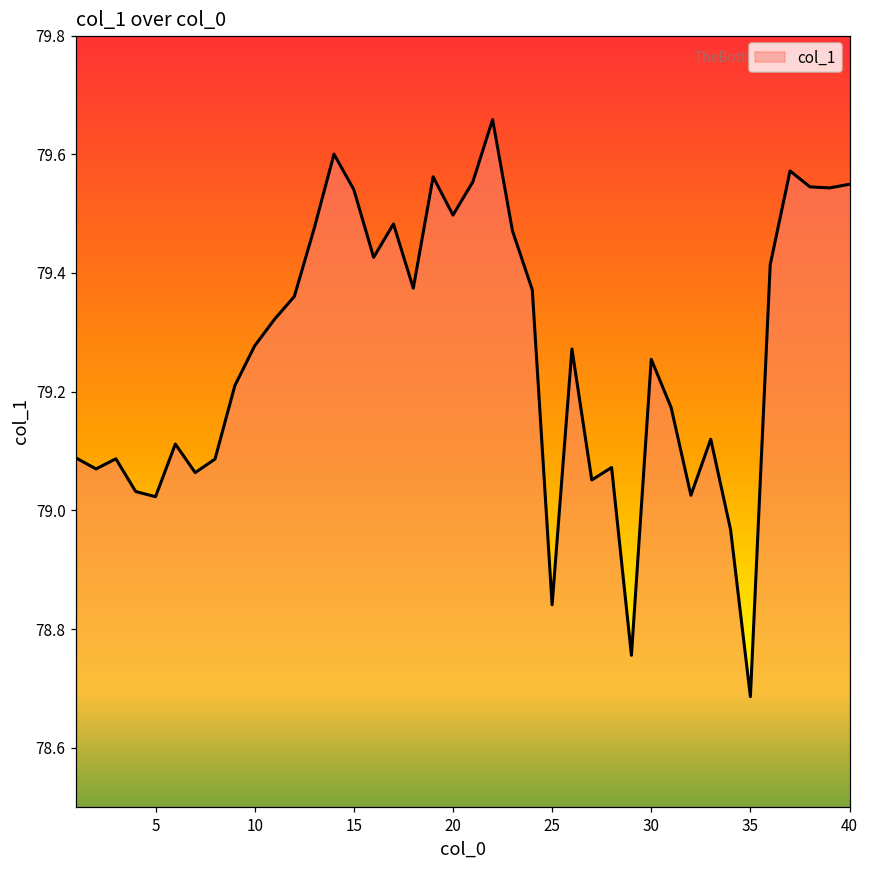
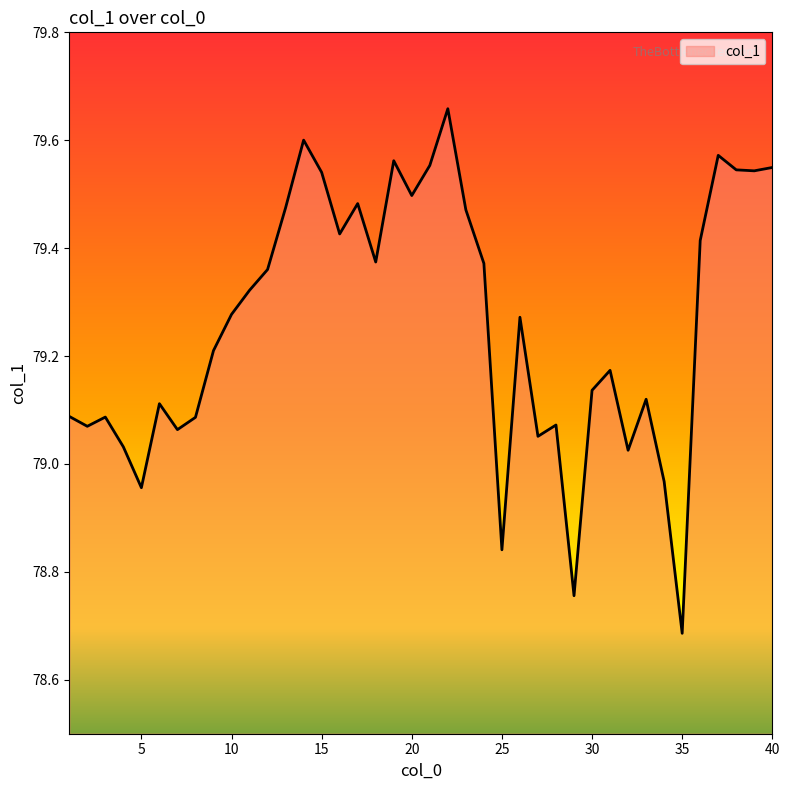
  {
-   "5": 79.02,
+   "5": 78.96,
    "10": 79.28,
    "15": 79.54,
    "20": 79.50,
    "25": 78.84,
-   "30": 79.25,
+   "30": 79.14,
    "35": 78.69,
    "40": 79.55
  }
